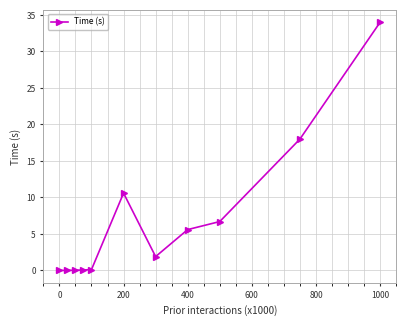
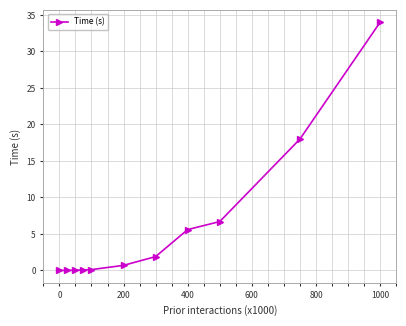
  {
    "0": 0,
-   "200": 11,
+   "200": 1,
    "400": 6,
    "1000": 34
  }
